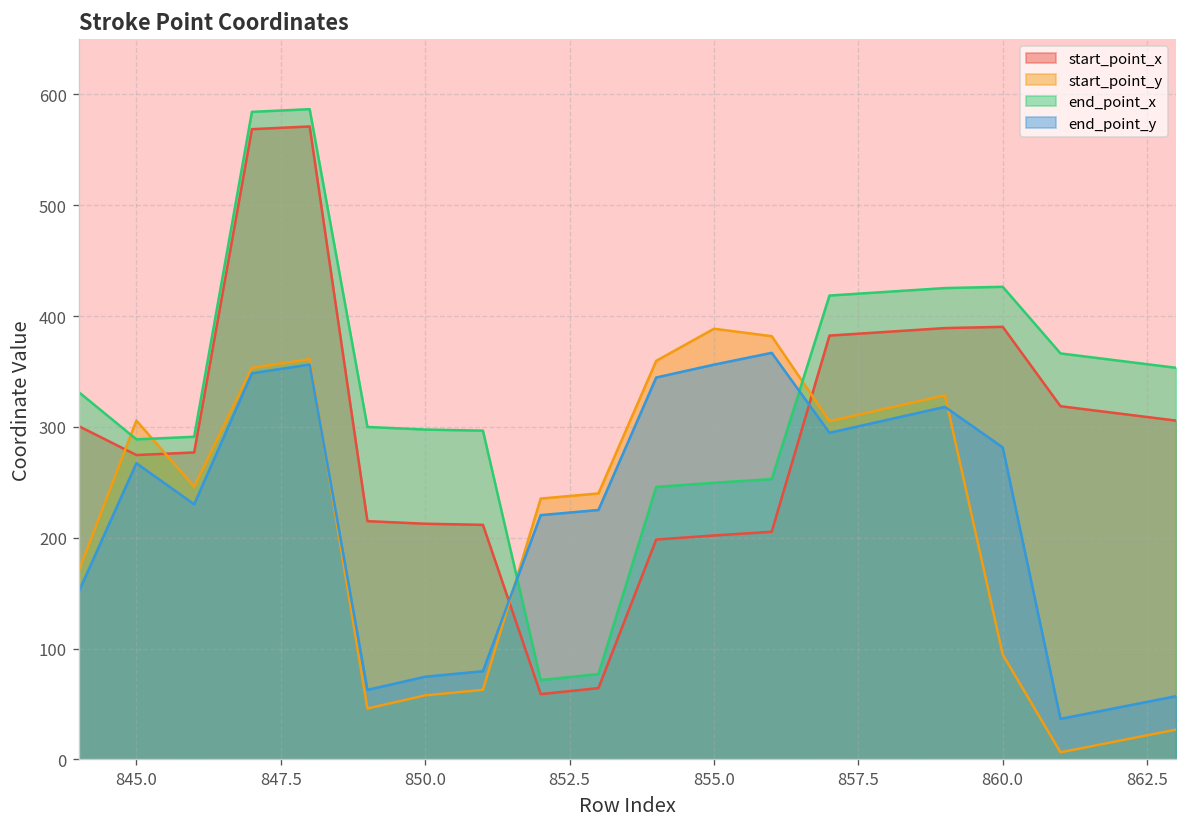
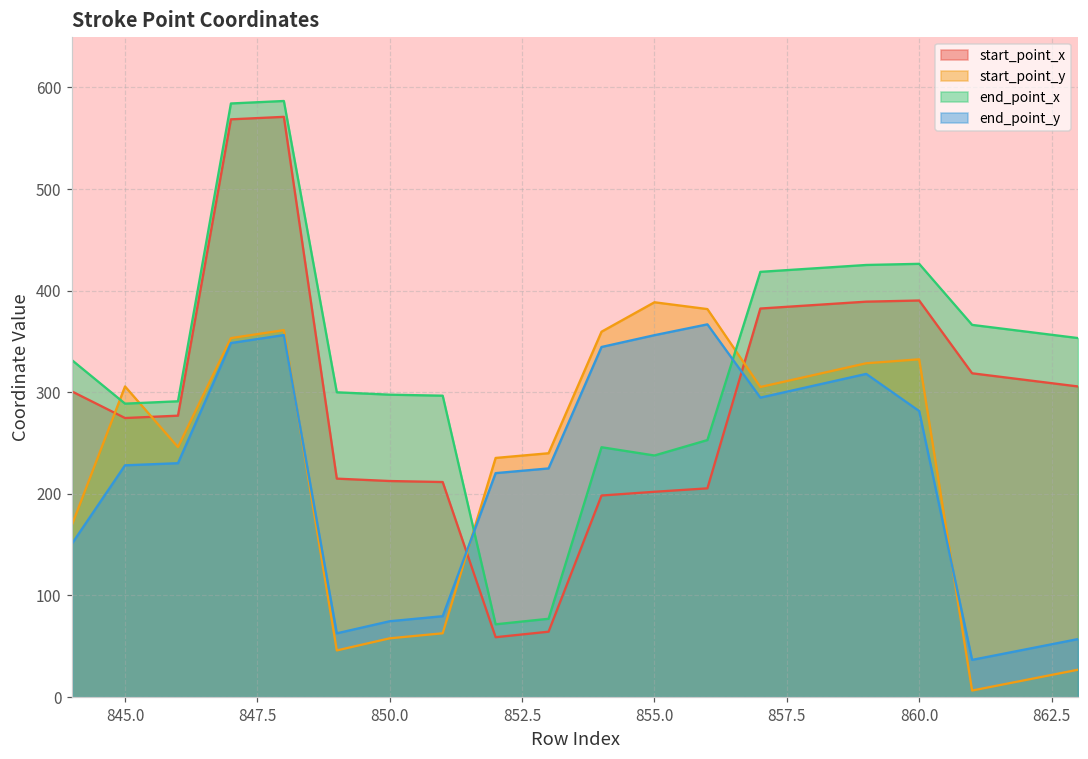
  {
    "start_point_x": {
      "845.0": 270,
      "850.0": 210,
      "855.0": 200,
      "860.0": 390
    },
    "start_point_y": {
      "845.0": 310,
      "850.0": 60,
      "855.0": 390,
-     "860.0": 90
+     "860.0": 330
    },
    "end_point_x": {
      "845.0": 290,
      "850.0": 300,
-     "855.0": 250,
+     "855.0": 240,
      "860.0": 430
    },
    "end_point_y": {
-     "845.0": 270,
+     "845.0": 230,
      "850.0": 70,
      "855.0": 360,
      "860.0": 280
    }
  }
